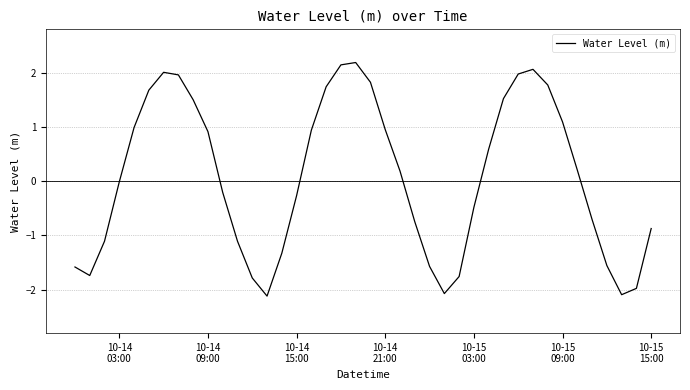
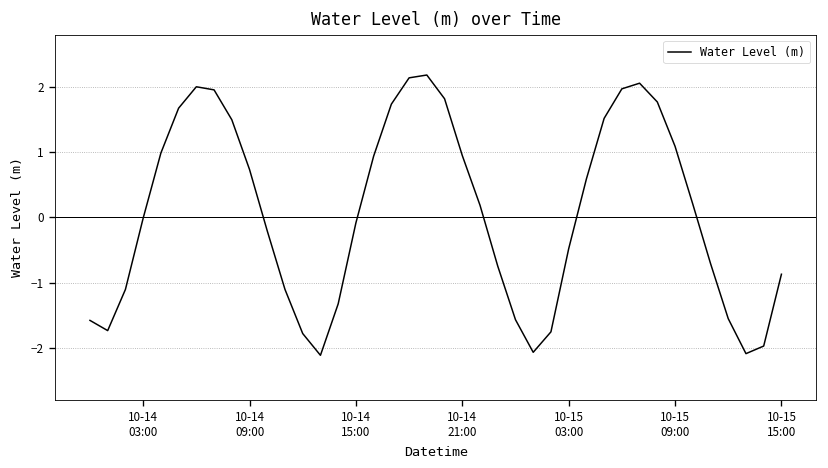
  {
    "10-14 03:00": 0.0,
-   "10-14 09:00": 0.9,
-   "10-14 15:00": -0.3,
+   "10-14 09:00": 0.7,
+   "10-14 15:00": -0.1,
    "10-14 21:00": 1.0,
    "10-15 03:00": -0.5,
    "10-15 09:00": 1.1,
    "10-15 15:00": -0.9
  }
